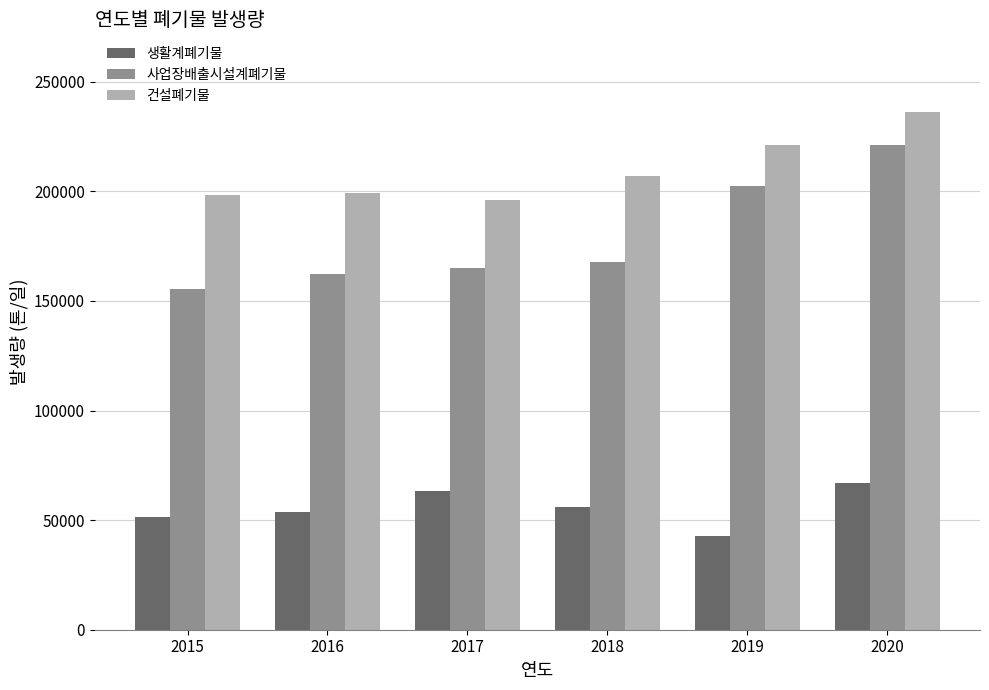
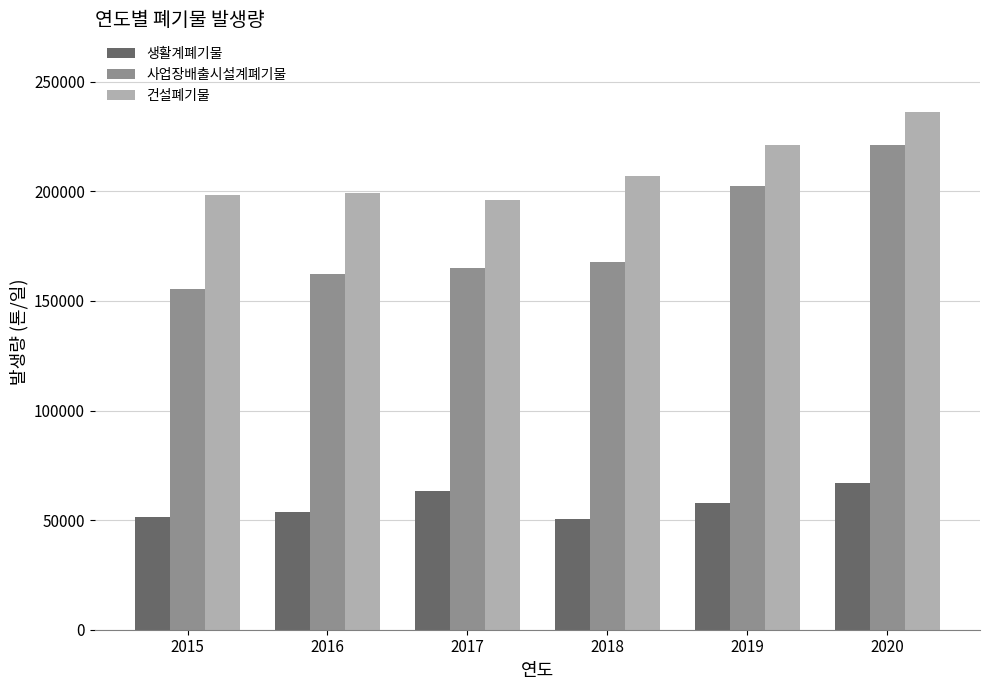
  {
    "생활계폐기물": {
      "2015": 51000,
      "2016": 54000,
      "2017": 63000,
-     "2018": 56000,
-     "2019": 43000,
+     "2018": 51000,
+     "2019": 58000,
      "2020": 67000
    }
  }
